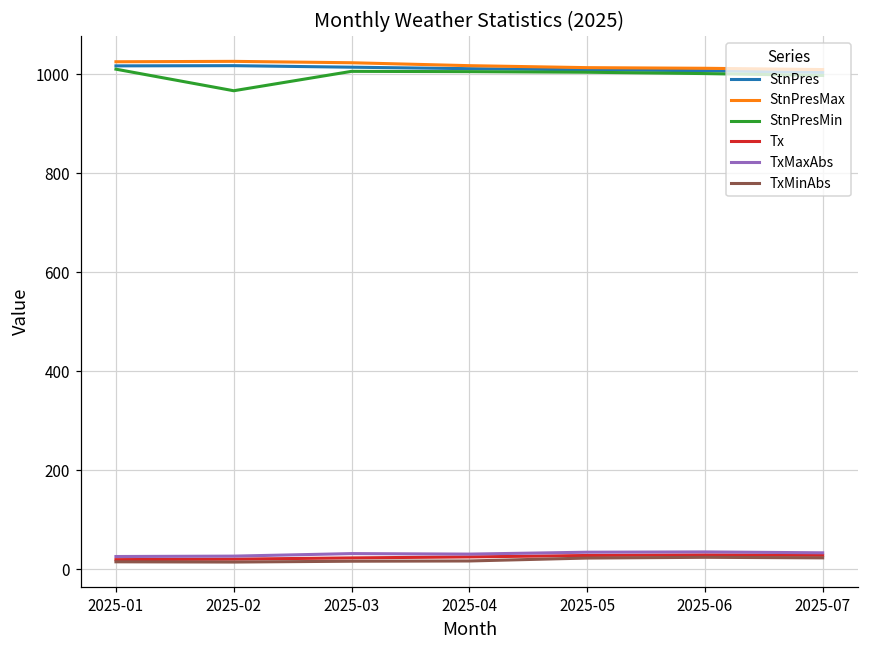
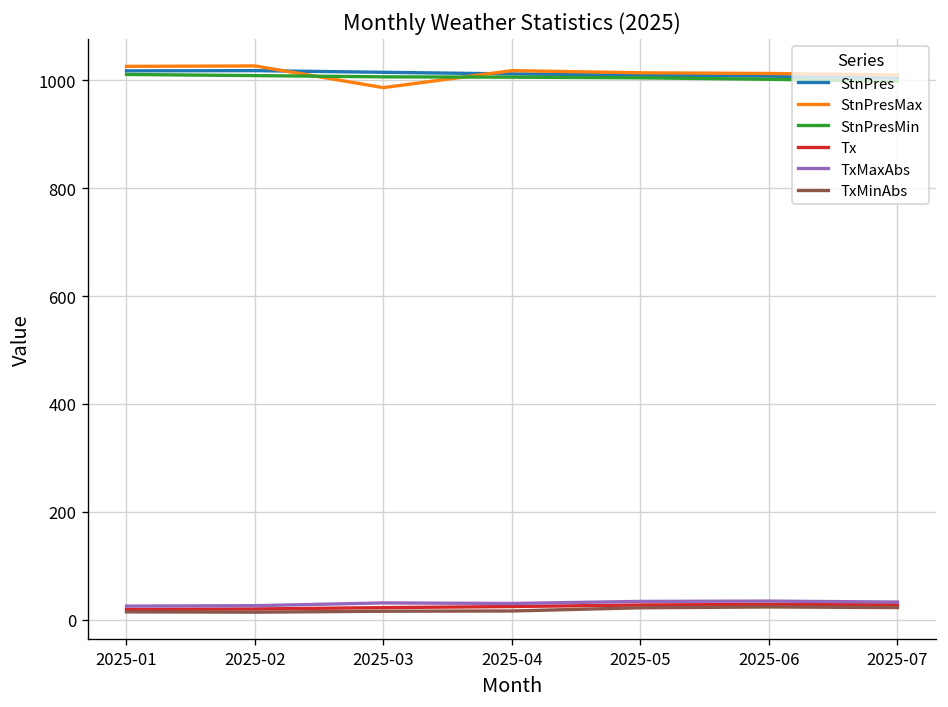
  {
    "StnPres": {
      "2025-01": 1020,
      "2025-02": 1020,
      "2025-03": 1010,
      "2025-04": 1010
    },
    "StnPresMax": {
      "2025-01": 1030,
      "2025-02": 1030,
-     "2025-03": 1020,
+     "2025-03": 990,
      "2025-04": 1020
    },
    "StnPresMin": {
      "2025-01": 1010,
-     "2025-02": 970,
+     "2025-02": 1010,
      "2025-03": 1010,
      "2025-04": 1010,
      "2025-06": 1000
    },
    "Tx": {
      "2025-02": 20,
      "2025-03": 20,
      "2025-04": 20
    },
    "TxMaxAbs": {
      "2025-01": 30,
      "2025-02": 30,
      "2025-03": 30,
      "2025-04": 30,
      "2025-05": 30,
      "2025-06": 30
    },
    "TxMinAbs": {
      "2025-02": 10,
      "2025-03": 20,
      "2025-04": 20
    }
  }
